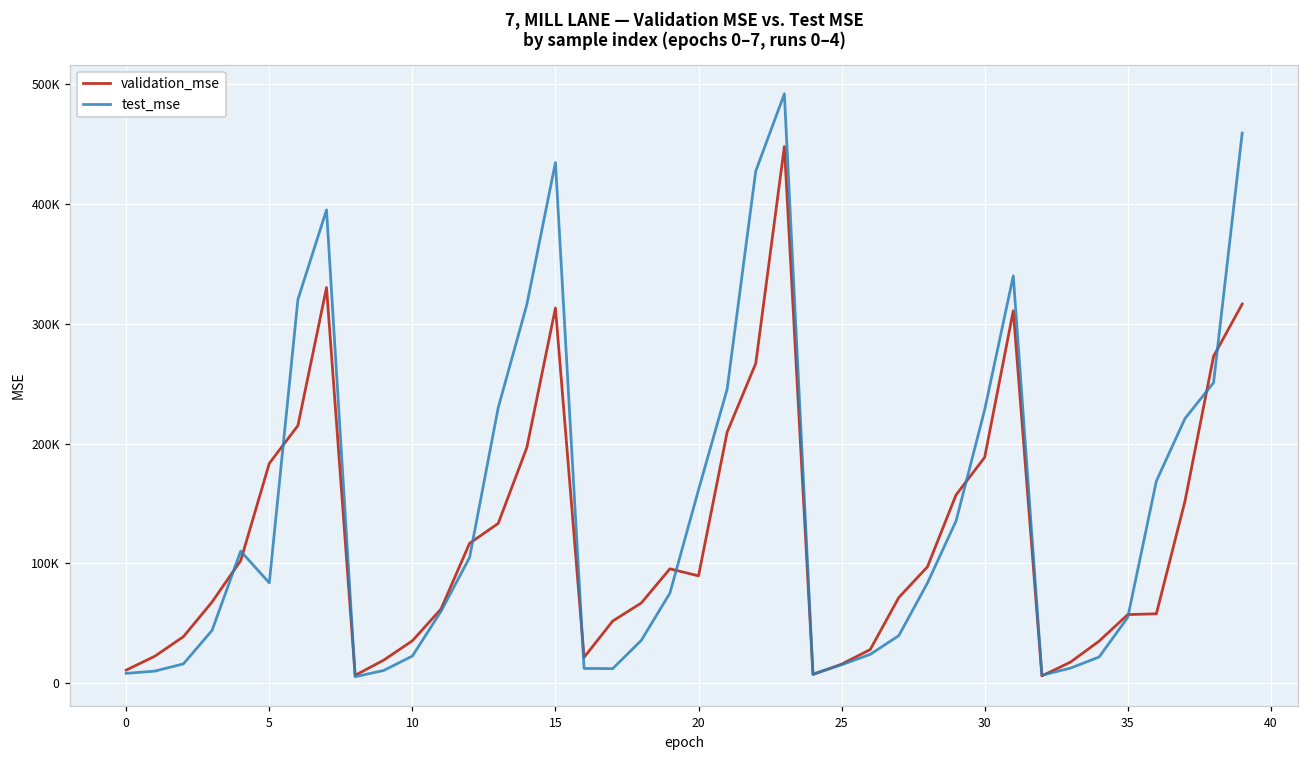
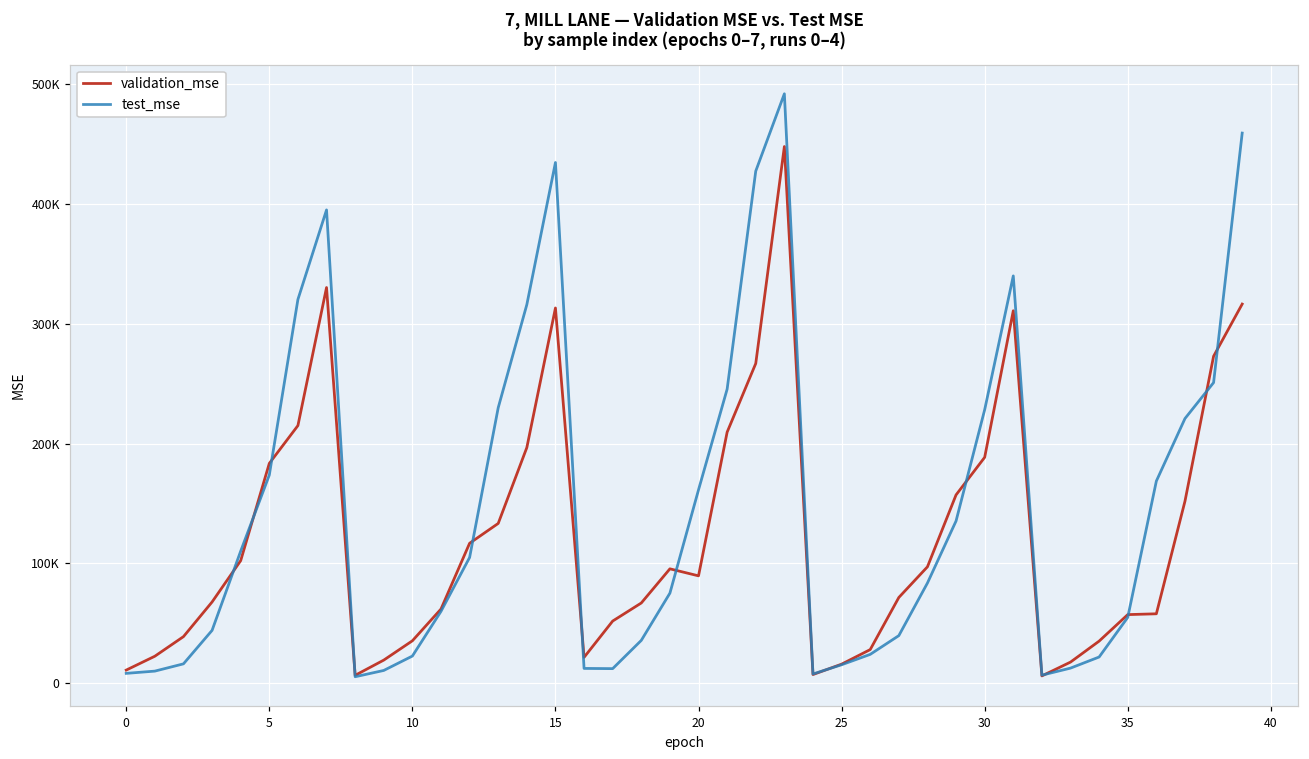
  {
    "validation_mse": {
      "0": 11000,
      "5": 184000,
      "10": 35000,
      "15": 313000,
      "20": 90000,
      "30": 189000,
      "35": 57000
    },
    "test_mse": {
      "0": 8000,
-     "5": 84000,
+     "5": 174000,
      "10": 23000,
      "15": 435000,
      "20": 161000,
      "30": 228000,
      "35": 55000
    }
  }
